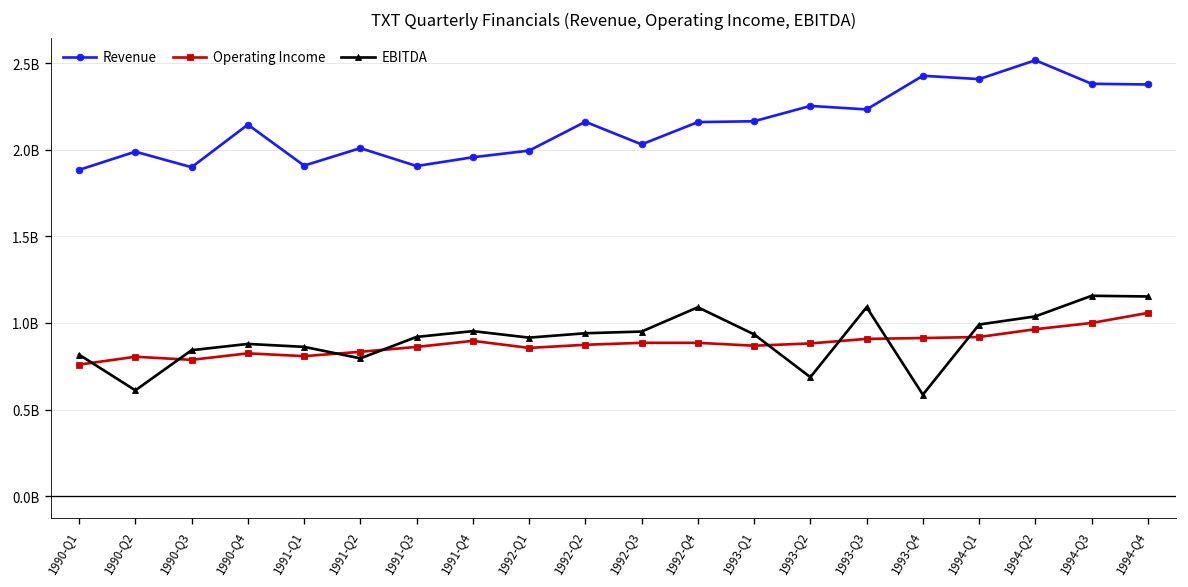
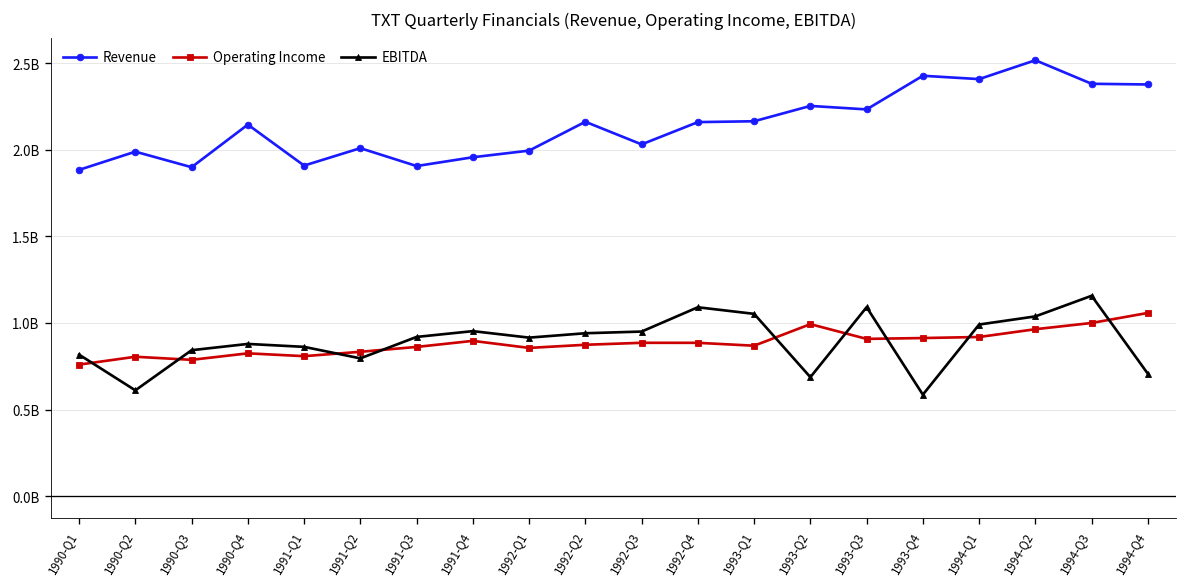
  {
    "Revenue": {
      "1990-Q1": 1880000000,
      "1990-Q2": 1990000000,
      "1990-Q3": 1900000000,
      "1990-Q4": 2150000000,
      "1991-Q1": 1910000000,
      "1991-Q2": 2010000000,
      "1991-Q3": 1910000000,
      "1991-Q4": 1960000000,
      "1992-Q1": 2000000000,
      "1992-Q2": 2160000000,
      "1992-Q3": 2030000000,
      "1992-Q4": 2160000000,
      "1993-Q1": 2160000000,
      "1993-Q2": 2250000000,
      "1993-Q3": 2230000000,
      "1993-Q4": 2430000000,
      "1994-Q1": 2410000000,
      "1994-Q2": 2520000000,
      "1994-Q3": 2380000000,
      "1994-Q4": 2380000000
    },
    "Operating Income": {
      "1990-Q1": 760000000,
      "1990-Q2": 810000000,
      "1990-Q3": 790000000,
      "1990-Q4": 820000000,
      "1991-Q1": 810000000,
      "1991-Q2": 830000000,
      "1991-Q3": 860000000,
      "1991-Q4": 900000000,
      "1992-Q1": 860000000,
      "1992-Q2": 870000000,
      "1992-Q3": 890000000,
      "1992-Q4": 890000000,
      "1993-Q1": 870000000,
-     "1993-Q2": 880000000,
+     "1993-Q2": 990000000,
      "1993-Q3": 910000000,
      "1993-Q4": 910000000,
      "1994-Q1": 920000000,
      "1994-Q2": 960000000,
      "1994-Q3": 1000000000,
      "1994-Q4": 1060000000
    },
    "EBITDA": {
      "1990-Q1": 820000000,
      "1990-Q2": 610000000,
      "1990-Q3": 840000000,
      "1990-Q4": 880000000,
      "1991-Q1": 860000000,
      "1991-Q2": 800000000,
      "1991-Q3": 920000000,
      "1991-Q4": 950000000,
      "1992-Q1": 920000000,
      "1992-Q2": 940000000,
      "1992-Q3": 950000000,
      "1992-Q4": 1090000000,
-     "1993-Q1": 930000000,
+     "1993-Q1": 1050000000,
      "1993-Q2": 690000000,
      "1993-Q3": 1090000000,
      "1993-Q4": 590000000,
      "1994-Q1": 990000000,
      "1994-Q2": 1040000000,
      "1994-Q3": 1160000000,
-     "1994-Q4": 1150000000
+     "1994-Q4": 710000000
    }
  }
